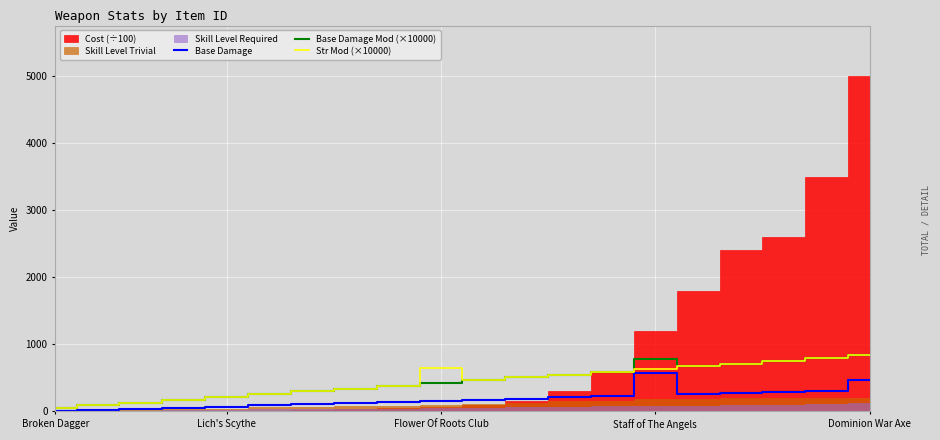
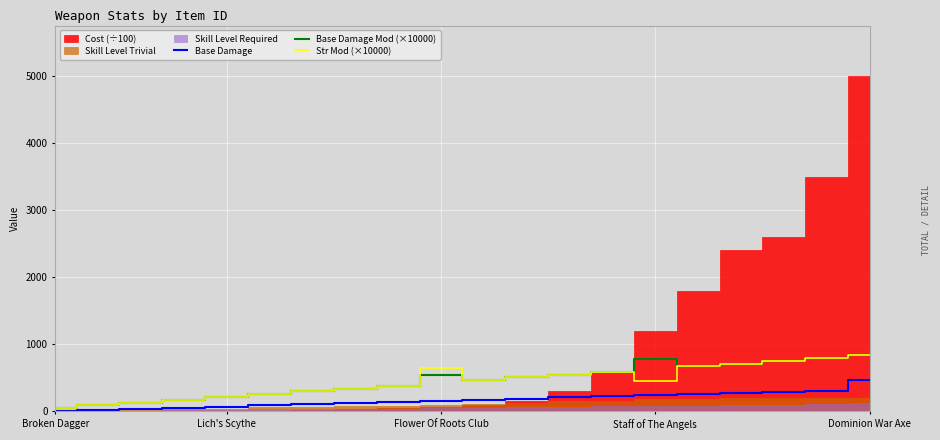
  {
    "Base Damage": {
      "Lich's Scythe": 100,
      "Flower Of Roots Club": 200,
-     "Staff of The Angels": 600,
+     "Staff of The Angels": 200,
      "Dominion War Axe": 500
    },
    "Base Damage Mod (×10000)": {
-     "Flower Of Roots Club": 400,
+     "Flower Of Roots Club": 500,
      "Staff of The Angels": 800
    },
    "Str Mod (×10000)": {
      "Flower Of Roots Club": 600,
-     "Staff of The Angels": 600
+     "Staff of The Angels": 500
    }
  }
